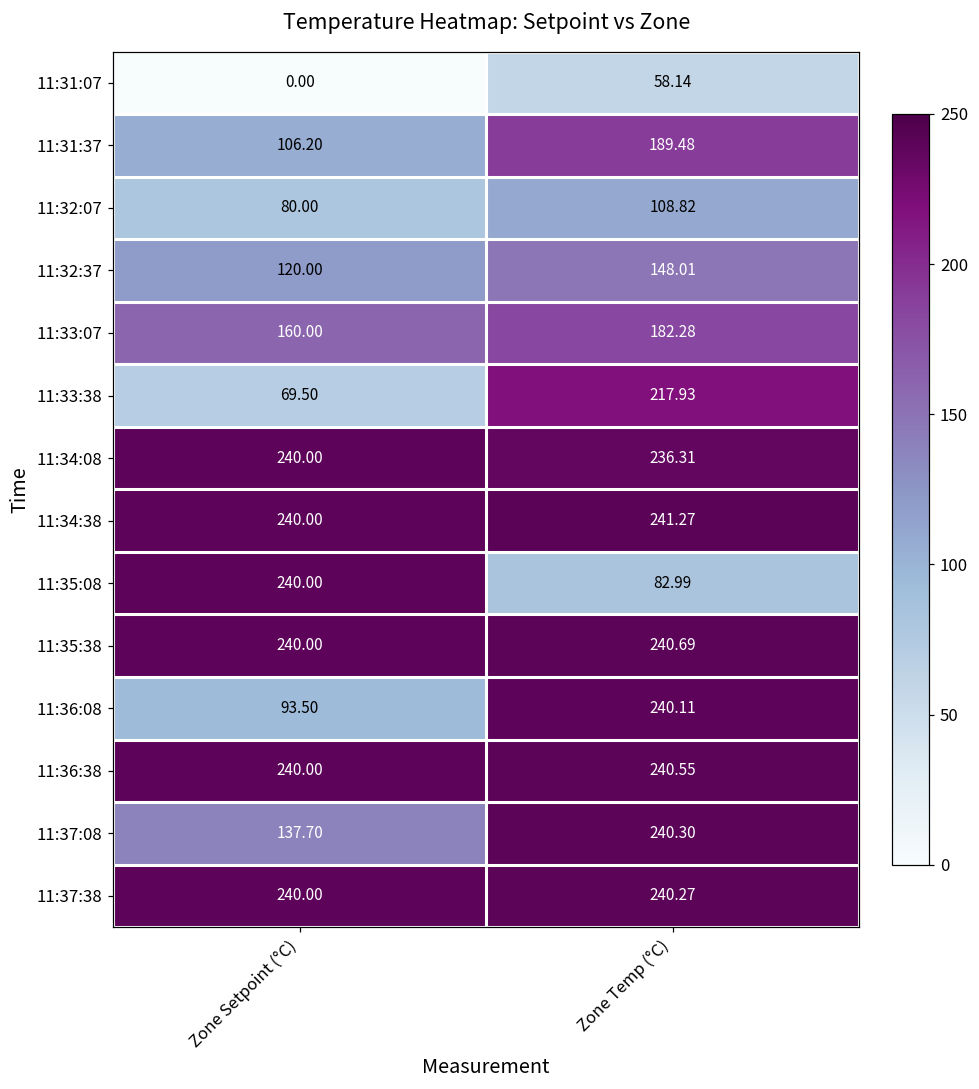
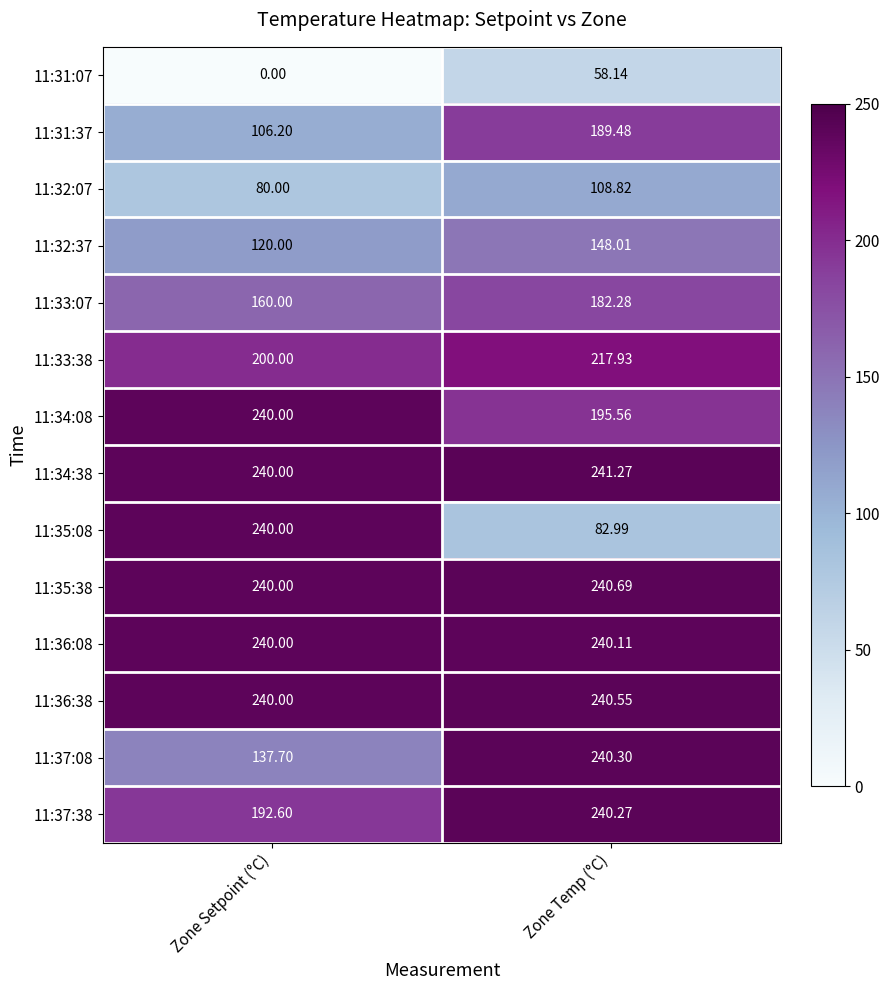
  {
    "11:31:07": {
      "Zone Setpoint (°C)": 0.00,
      "Zone Temp (°C)": 58.14
    },
    "11:31:37": {
      "Zone Setpoint (°C)": 106.20,
      "Zone Temp (°C)": 189.48
    },
    "11:32:07": {
      "Zone Setpoint (°C)": 80.00,
      "Zone Temp (°C)": 108.82
    },
    "11:32:37": {
      "Zone Setpoint (°C)": 120.00,
      "Zone Temp (°C)": 148.01
    },
    "11:33:07": {
      "Zone Setpoint (°C)": 160.00,
      "Zone Temp (°C)": 182.28
    },
    "11:33:38": {
-     "Zone Setpoint (°C)": 69.50,
+     "Zone Setpoint (°C)": 200.00,
      "Zone Temp (°C)": 217.93
    },
    "11:34:08": {
      "Zone Setpoint (°C)": 240.00,
-     "Zone Temp (°C)": 236.31
+     "Zone Temp (°C)": 195.56
    },
    "11:34:38": {
      "Zone Setpoint (°C)": 240.00,
      "Zone Temp (°C)": 241.27
    },
    "11:35:08": {
      "Zone Setpoint (°C)": 240.00,
      "Zone Temp (°C)": 82.99
    },
    "11:35:38": {
      "Zone Setpoint (°C)": 240.00,
      "Zone Temp (°C)": 240.69
    },
    "11:36:08": {
-     "Zone Setpoint (°C)": 93.50,
+     "Zone Setpoint (°C)": 240.00,
      "Zone Temp (°C)": 240.11
    },
    "11:36:38": {
      "Zone Setpoint (°C)": 240.00,
      "Zone Temp (°C)": 240.55
    },
    "11:37:08": {
      "Zone Setpoint (°C)": 137.70,
      "Zone Temp (°C)": 240.30
    },
    "11:37:38": {
-     "Zone Setpoint (°C)": 240.00,
+     "Zone Setpoint (°C)": 192.60,
      "Zone Temp (°C)": 240.27
    }
  }
